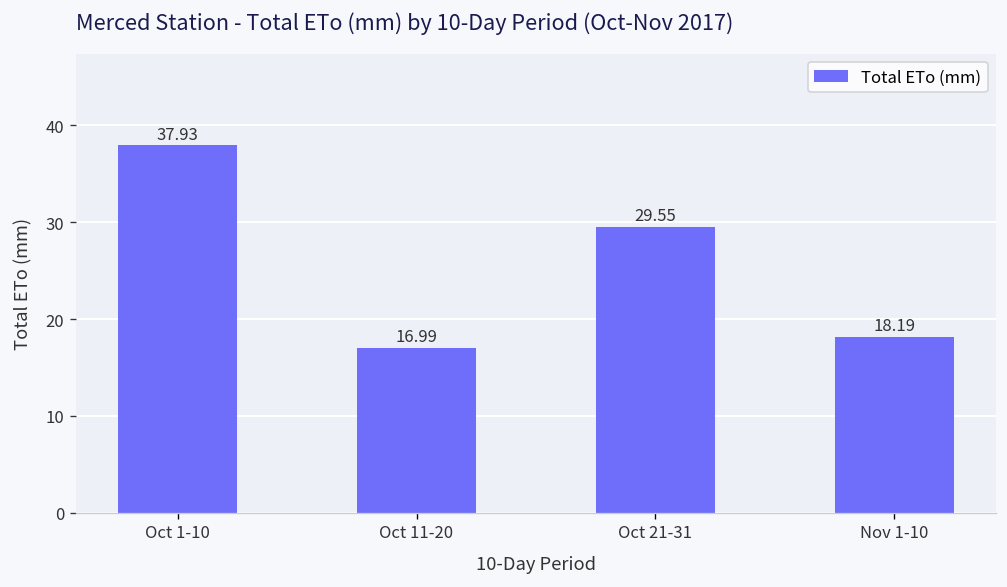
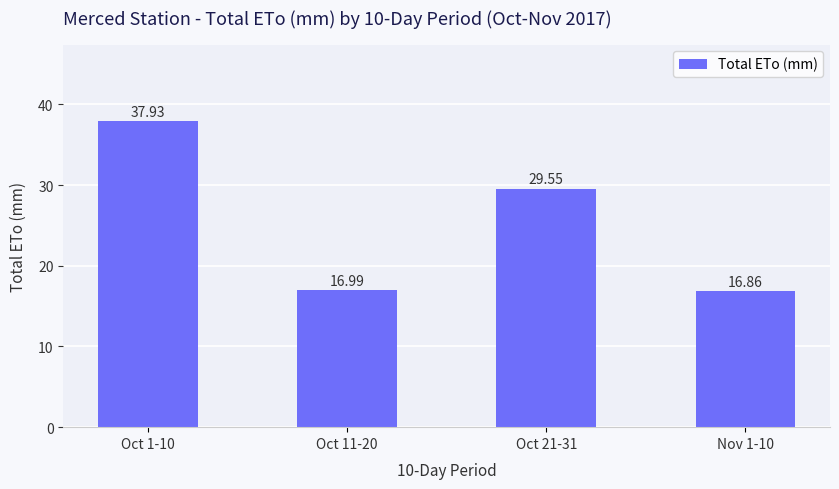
  {
    "Oct 1-10": 37.93,
    "Oct 11-20": 16.99,
    "Oct 21-31": 29.55,
-   "Nov 1-10": 18.19
+   "Nov 1-10": 16.86
  }
